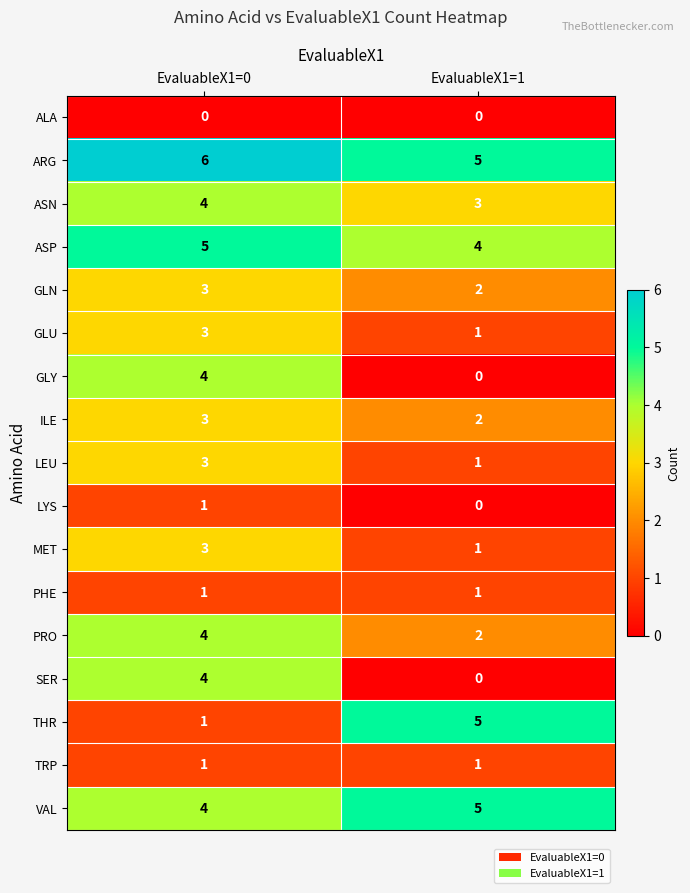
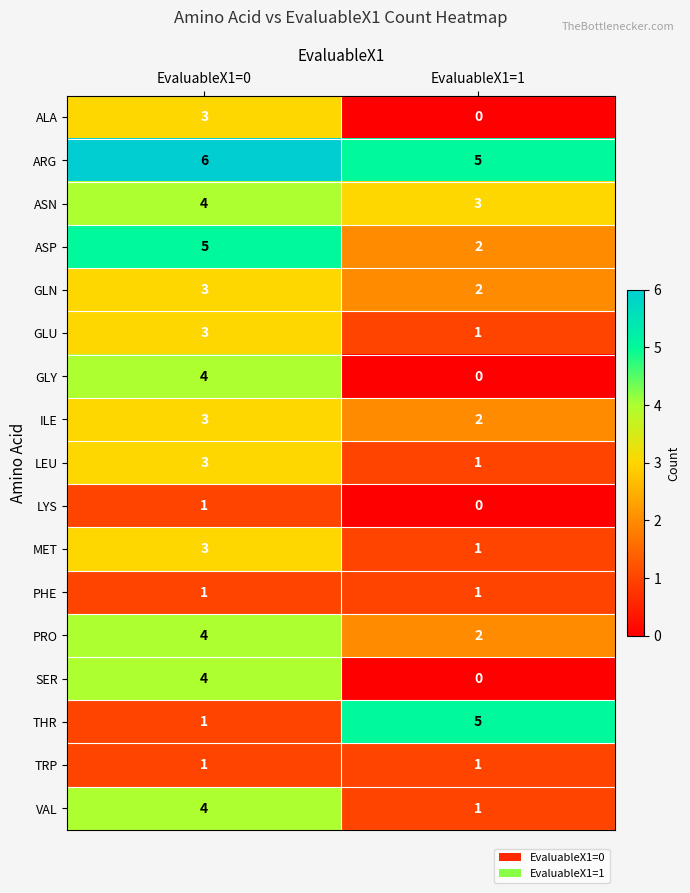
  {
    "ALA": {
-     "EvaluableX1=0": 0,
+     "EvaluableX1=0": 3,
      "EvaluableX1=1": 0
    },
    "ARG": {
      "EvaluableX1=0": 6,
      "EvaluableX1=1": 5
    },
    "ASN": {
      "EvaluableX1=0": 4,
      "EvaluableX1=1": 3
    },
    "ASP": {
      "EvaluableX1=0": 5,
-     "EvaluableX1=1": 4
+     "EvaluableX1=1": 2
    },
    "GLN": {
      "EvaluableX1=0": 3,
      "EvaluableX1=1": 2
    },
    "GLU": {
      "EvaluableX1=0": 3,
      "EvaluableX1=1": 1
    },
    "GLY": {
      "EvaluableX1=0": 4,
      "EvaluableX1=1": 0
    },
    "ILE": {
      "EvaluableX1=0": 3,
      "EvaluableX1=1": 2
    },
    "LEU": {
      "EvaluableX1=0": 3,
      "EvaluableX1=1": 1
    },
    "LYS": {
      "EvaluableX1=0": 1,
      "EvaluableX1=1": 0
    },
    "MET": {
      "EvaluableX1=0": 3,
      "EvaluableX1=1": 1
    },
    "PHE": {
      "EvaluableX1=0": 1,
      "EvaluableX1=1": 1
    },
    "PRO": {
      "EvaluableX1=0": 4,
      "EvaluableX1=1": 2
    },
    "SER": {
      "EvaluableX1=0": 4,
      "EvaluableX1=1": 0
    },
    "THR": {
      "EvaluableX1=0": 1,
      "EvaluableX1=1": 5
    },
    "TRP": {
      "EvaluableX1=0": 1,
      "EvaluableX1=1": 1
    },
    "VAL": {
      "EvaluableX1=0": 4,
-     "EvaluableX1=1": 5
+     "EvaluableX1=1": 1
    }
  }
